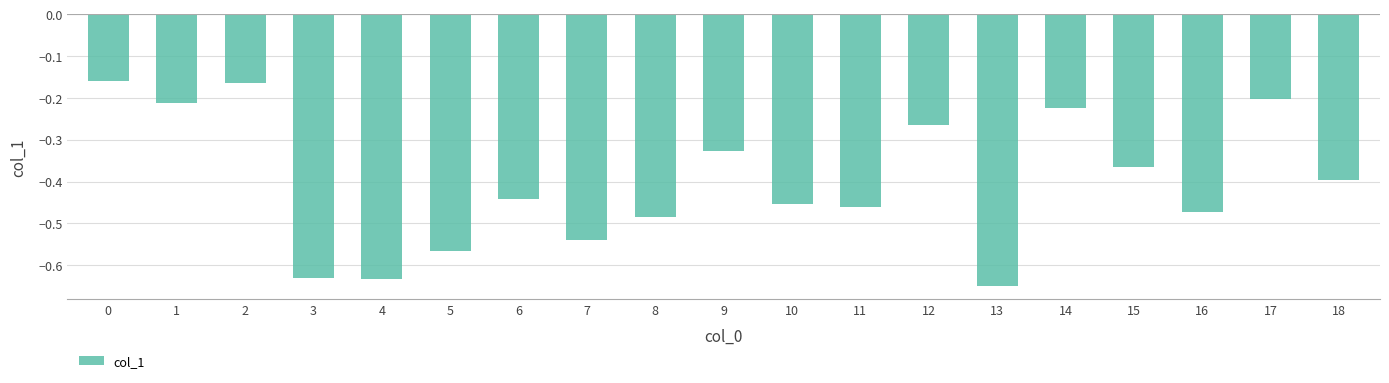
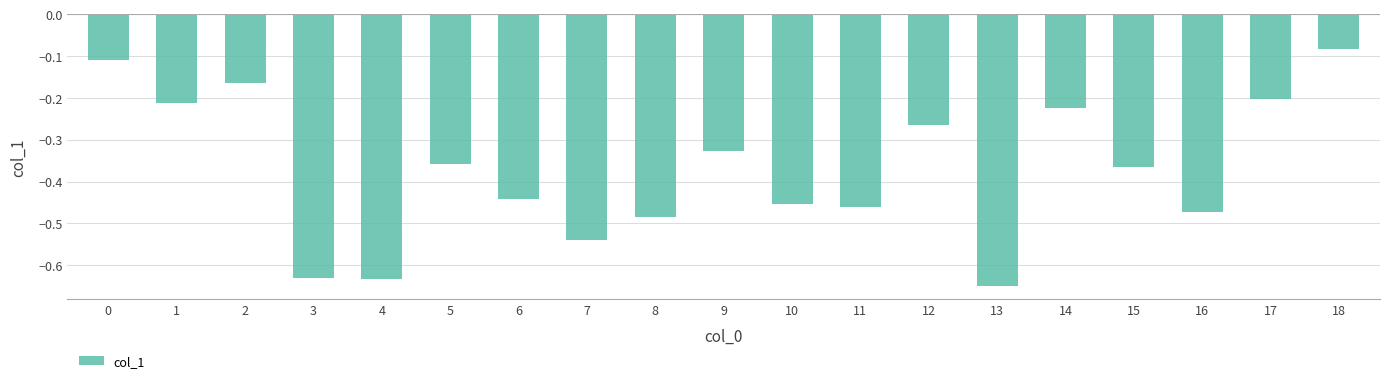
  {
-   "0": -0.16,
+   "0": -0.11,
    "1": -0.21,
    "2": -0.16,
    "3": -0.63,
    "4": -0.63,
-   "5": -0.57,
+   "5": -0.36,
    "6": -0.44,
    "7": -0.54,
    "8": -0.48,
    "9": -0.33,
    "10": -0.45,
    "11": -0.46,
    "12": -0.27,
    "13": -0.65,
    "14": -0.22,
    "15": -0.37,
    "16": -0.47,
    "17": -0.20,
-   "18": -0.40
+   "18": -0.08
  }
